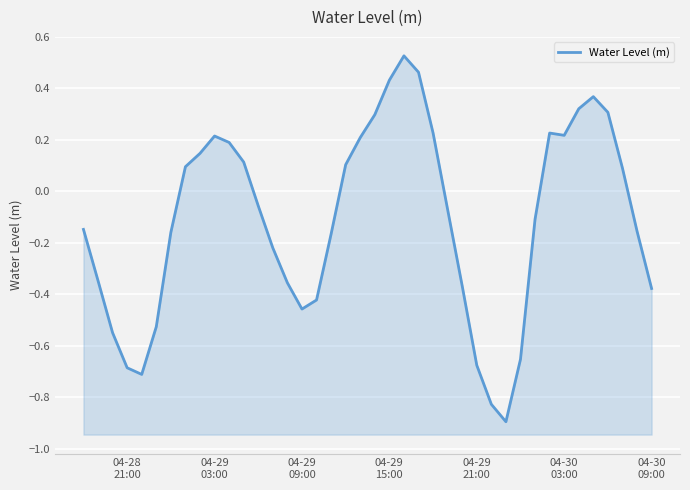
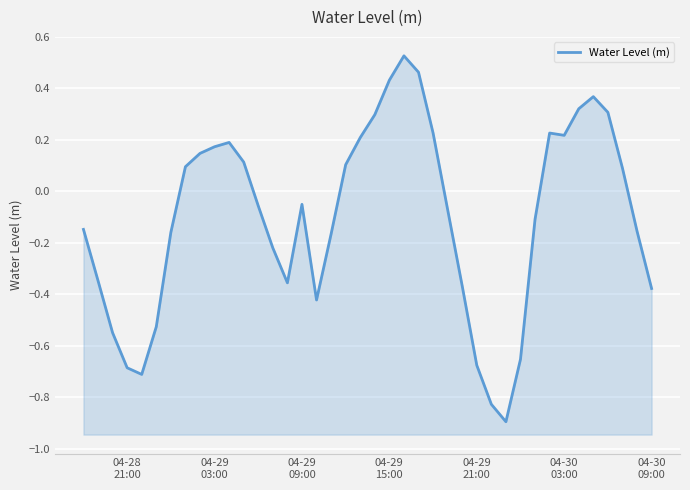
  {
    "04-28 21:00": -0.69,
-   "04-29 03:00": 0.22,
-   "04-29 09:00": -0.46,
+   "04-29 03:00": 0.17,
+   "04-29 09:00": -0.05,
    "04-29 15:00": 0.43,
    "04-29 21:00": -0.68,
    "04-30 03:00": 0.22,
    "04-30 09:00": -0.38
  }
